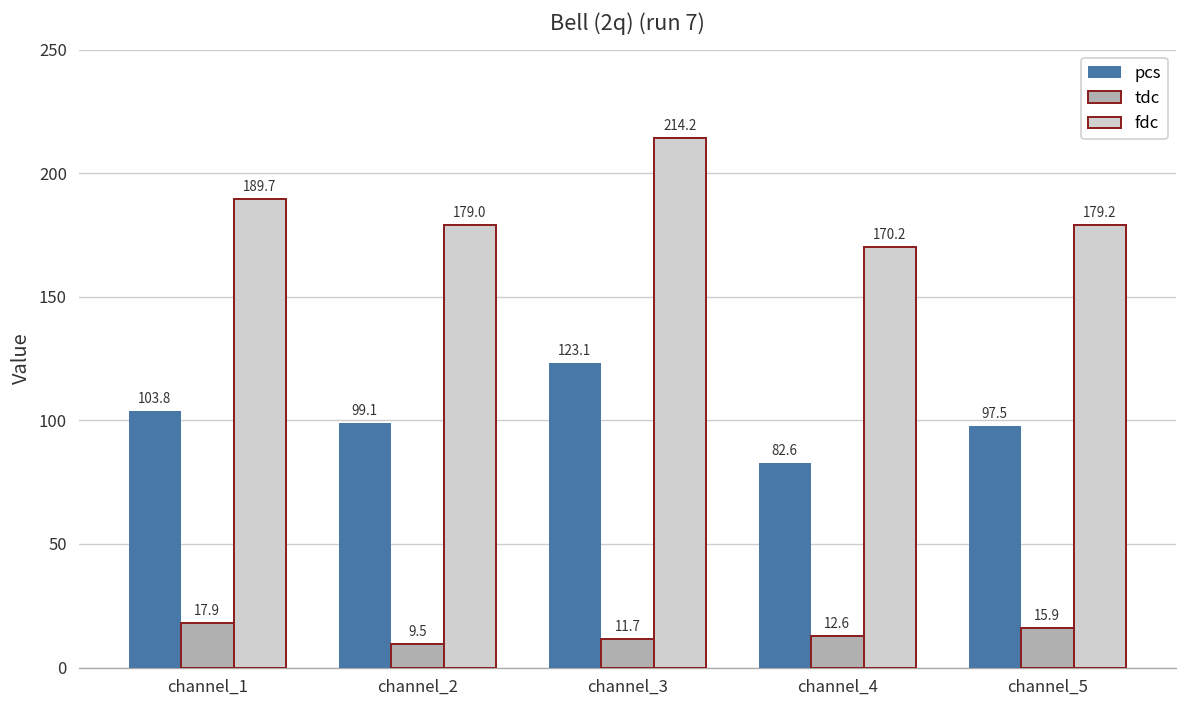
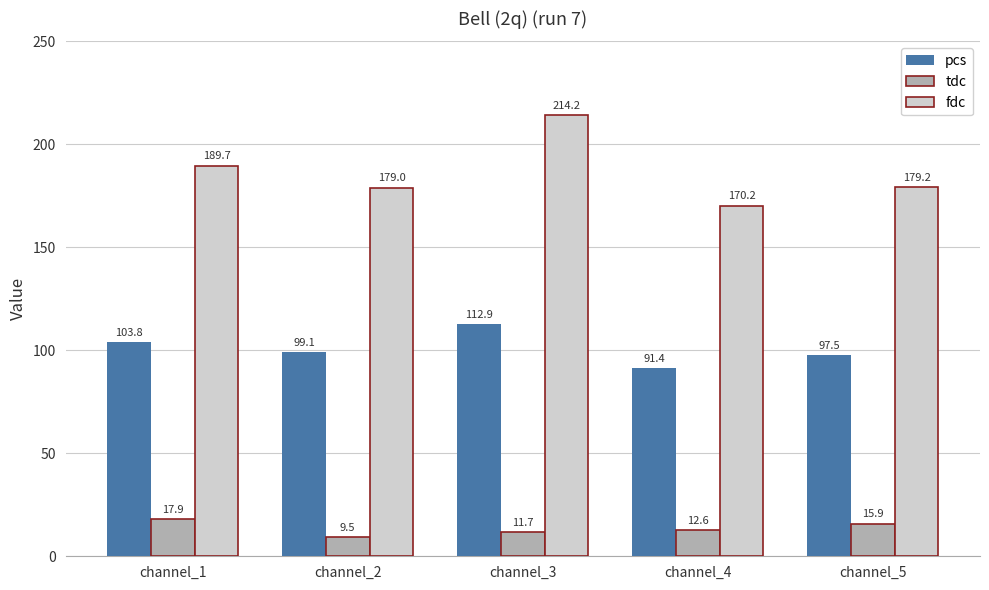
  {
    "pcs": {
      "channel_1": 103.8,
      "channel_2": 99.1,
-     "channel_3": 123.1,
-     "channel_4": 82.6,
+     "channel_3": 112.9,
+     "channel_4": 91.4,
      "channel_5": 97.5
    }
  }
